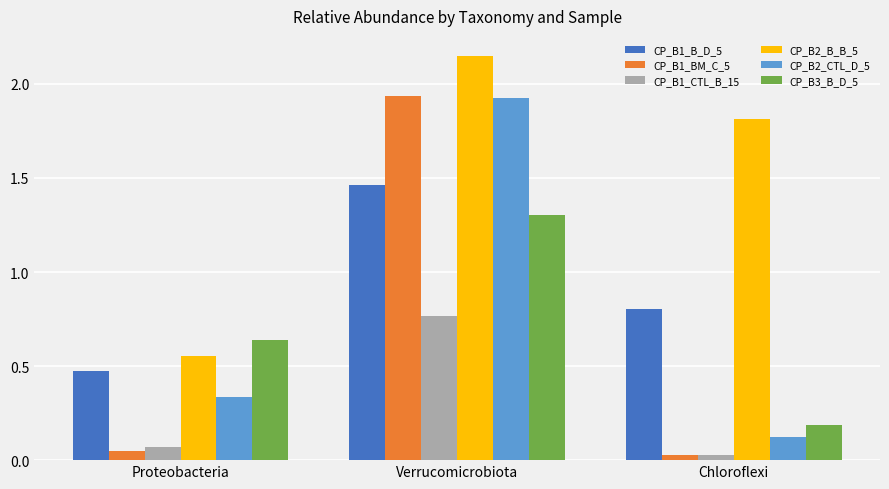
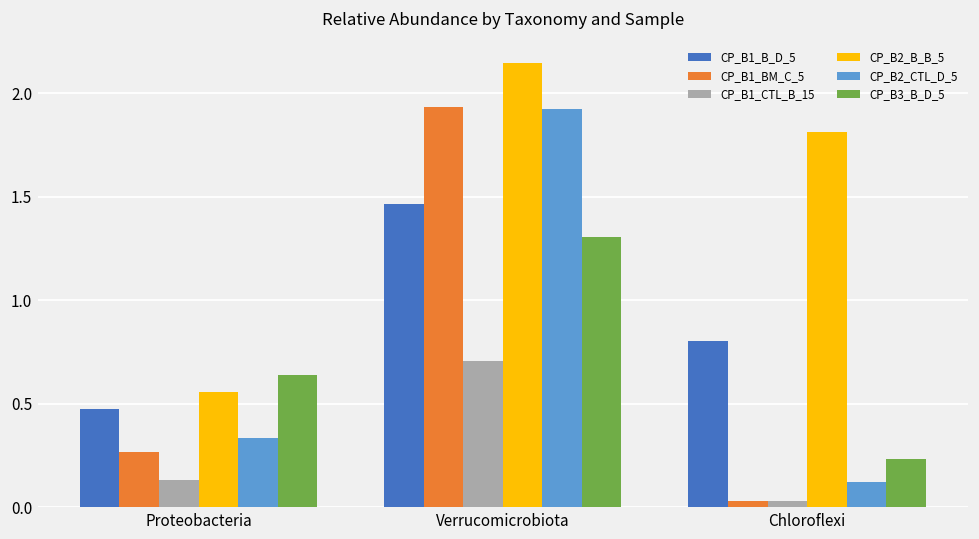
  {
    "CP_B1_BM_C_5": {
-     "Proteobacteria": 0.05,
+     "Proteobacteria": 0.27,
      "Verrucomicrobiota": 1.94,
      "Chloroflexi": 0.03
    },
    "CP_B1_CTL_B_15": {
-     "Proteobacteria": 0.07,
-     "Verrucomicrobiota": 0.77,
+     "Proteobacteria": 0.13,
+     "Verrucomicrobiota": 0.70,
      "Chloroflexi": 0.03
    },
    "CP_B2_B_B_5": {
      "Proteobacteria": 0.56,
      "Verrucomicrobiota": 2.15,
      "Chloroflexi": 1.81
    },
    "CP_B3_B_D_5": {
      "Proteobacteria": 0.64,
      "Verrucomicrobiota": 1.31,
-     "Chloroflexi": 0.19
+     "Chloroflexi": 0.23
    }
  }
